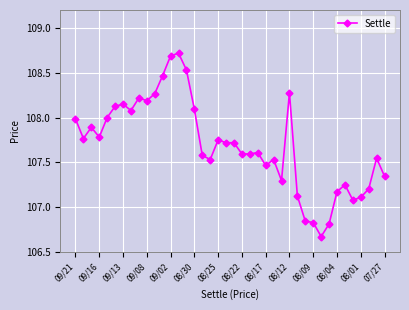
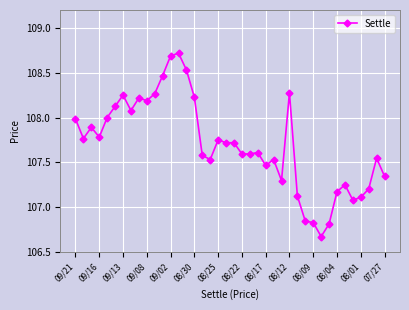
  {
    "09/21": 108.0,
    "09/16": 107.8,
-   "09/13": 108.2,
+   "09/13": 108.3,
    "09/08": 108.2,
    "09/02": 108.7,
-   "08/30": 108.1,
+   "08/30": 108.2,
    "08/25": 107.8,
    "08/22": 107.6,
    "08/17": 107.5,
    "08/12": 108.3,
    "08/09": 106.8,
    "08/04": 107.2,
    "08/01": 107.1,
    "07/27": 107.3
  }
